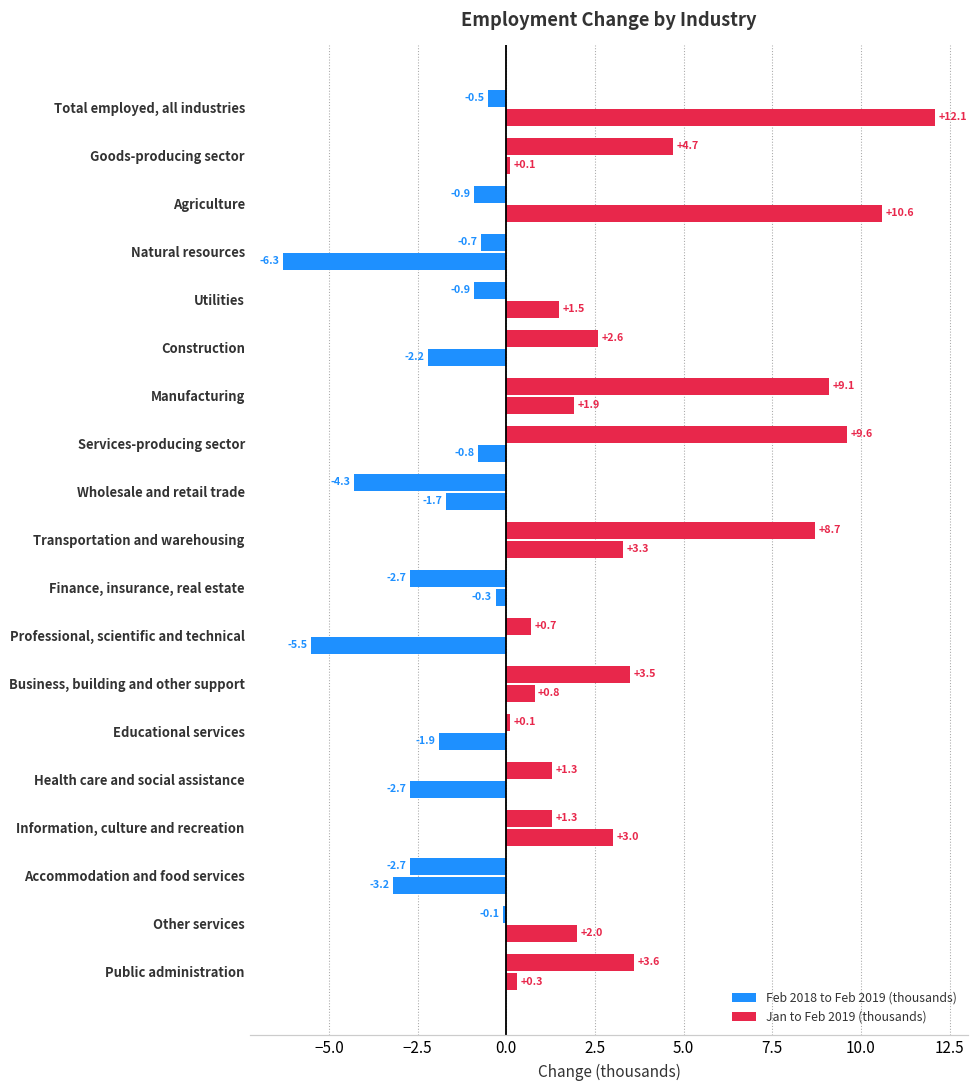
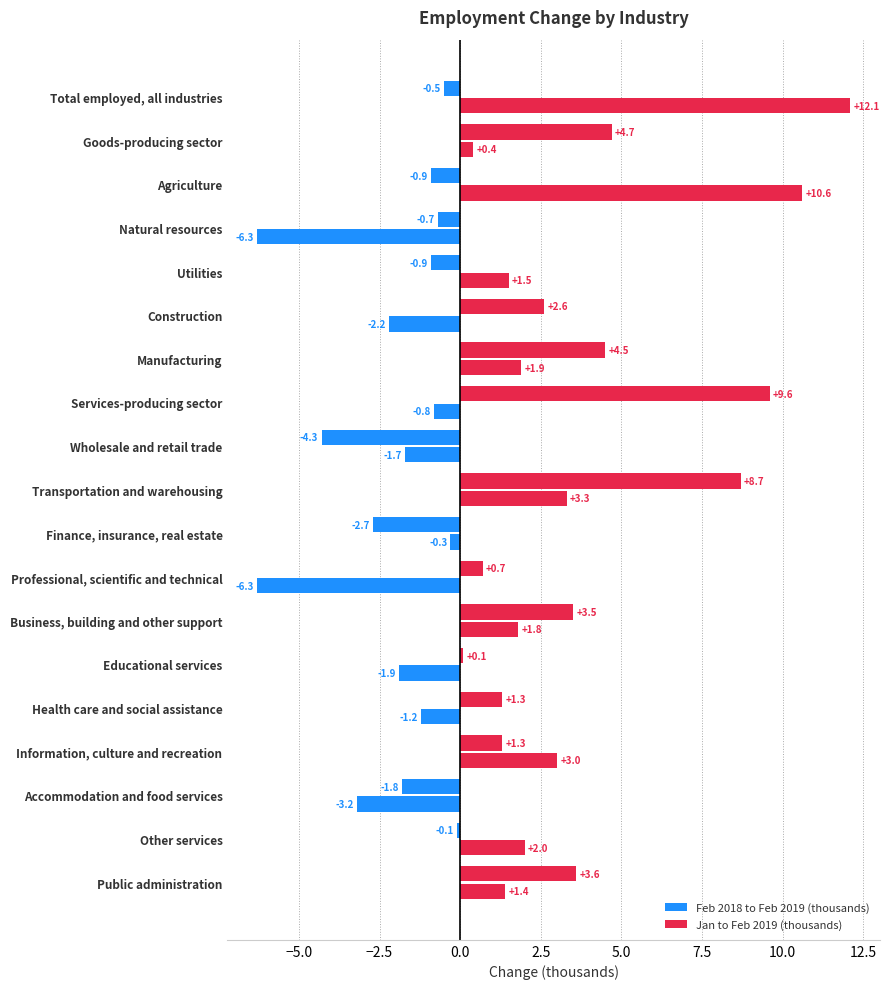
  {
    "Feb 2018 to Feb 2019 (thousands)": {
      "Total employed, all industries": "-0.5",
      "Goods-producing sector": "+4.7",
      "Agriculture": "-0.9",
      "Natural resources": "-0.7",
      "Utilities": "-0.9",
      "Construction": "+2.6",
-     "Manufacturing": "+9.1",
+     "Manufacturing": "+4.5",
      "Services-producing sector": "+9.6",
      "Wholesale and retail trade": "-4.3",
      "Transportation and warehousing": "+8.7",
      "Finance, insurance, real estate": "-2.7",
      "Professional, scientific and technical": "+0.7",
      "Business, building and other support": "+3.5",
      "Educational services": "+0.1",
      "Health care and social assistance": "+1.3",
      "Information, culture and recreation": "+1.3",
-     "Accommodation and food services": "-2.7",
+     "Accommodation and food services": "-1.8",
      "Other services": "-0.1",
      "Public administration": "+3.6"
    },
    "Jan to Feb 2019 (thousands)": {
      "Total employed, all industries": "+12.1",
-     "Goods-producing sector": "+0.1",
+     "Goods-producing sector": "+0.4",
      "Agriculture": "+10.6",
      "Natural resources": "-6.3",
      "Utilities": "+1.5",
      "Construction": "-2.2",
      "Manufacturing": "+1.9",
      "Services-producing sector": "-0.8",
      "Wholesale and retail trade": "-1.7",
      "Transportation and warehousing": "+3.3",
      "Finance, insurance, real estate": "-0.3",
-     "Professional, scientific and technical": "-5.5",
-     "Business, building and other support": "+0.8",
+     "Professional, scientific and technical": "-6.3",
+     "Business, building and other support": "+1.8",
      "Educational services": "-1.9",
-     "Health care and social assistance": "-2.7",
+     "Health care and social assistance": "-1.2",
      "Information, culture and recreation": "+3.0",
      "Accommodation and food services": "-3.2",
      "Other services": "+2.0",
-     "Public administration": "+0.3"
+     "Public administration": "+1.4"
    }
  }
